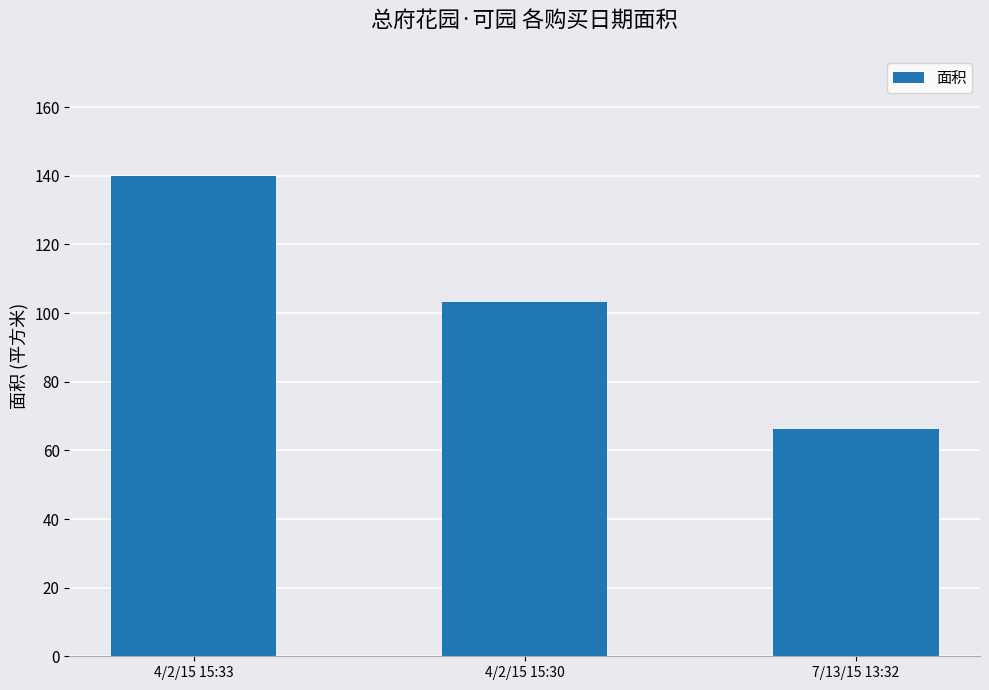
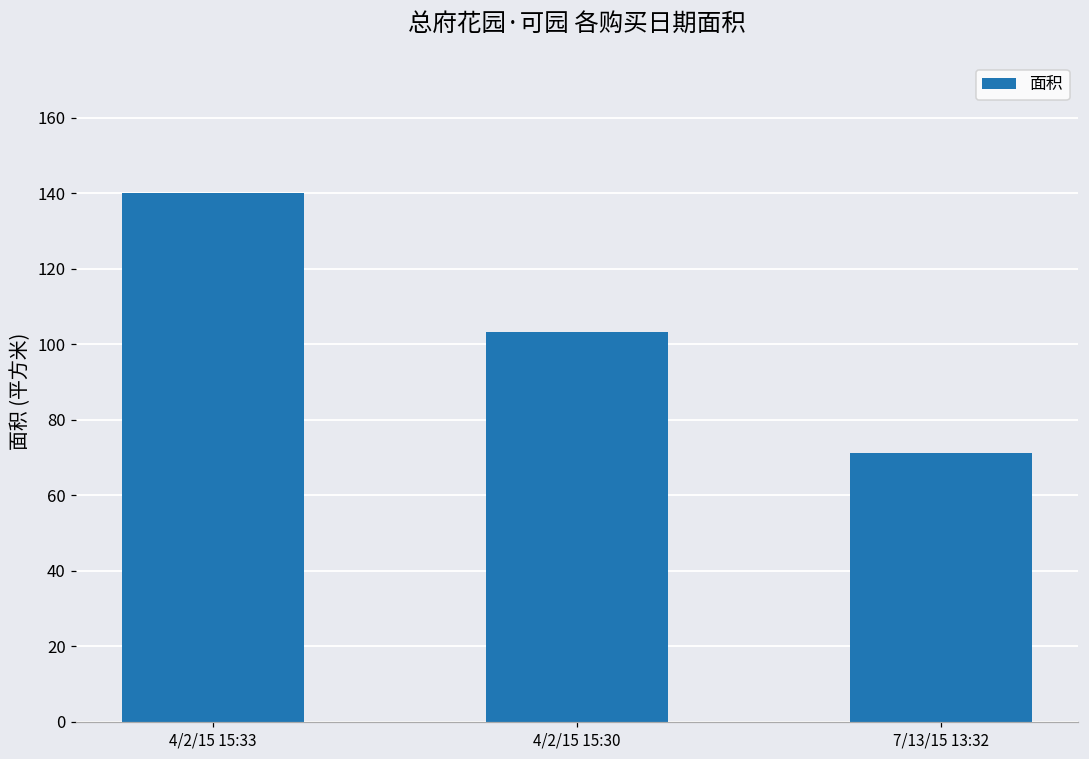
  {
    "4/2/15 15:33": 140,
    "4/2/15 15:30": 103,
-   "7/13/15 13:32": 66
+   "7/13/15 13:32": 71
  }
